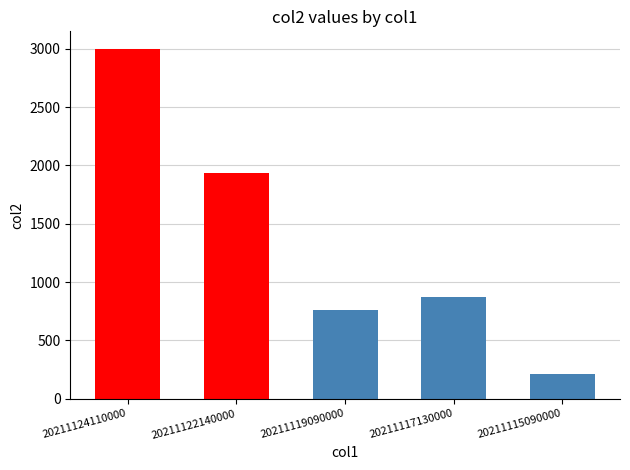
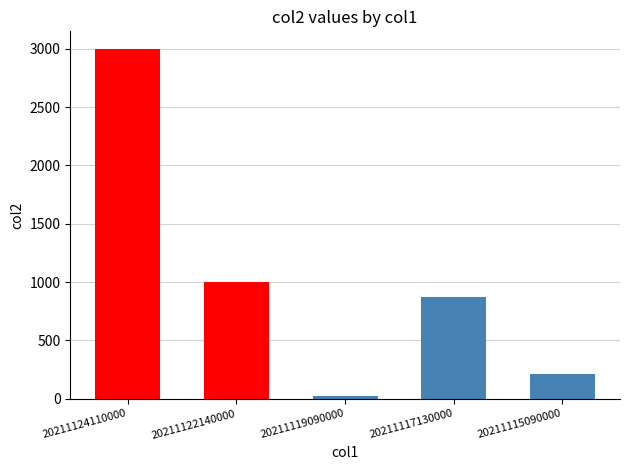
  {
    "20211124110000": 3000,
-   "20211122140000": 1940,
-   "20211119090000": 760,
+   "20211122140000": 1000,
+   "20211119090000": 30,
    "20211117130000": 870,
    "20211115090000": 210
  }
